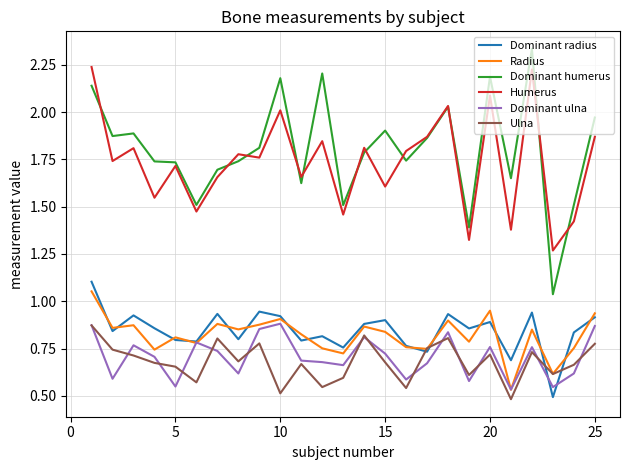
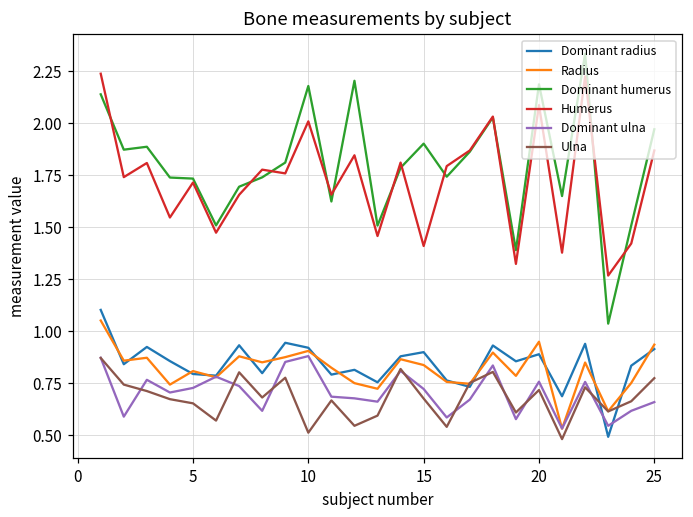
  {
    "Dominant radius": {
      "5": 0.80,
      "10": 0.92,
      "15": 0.90,
      "20": 0.89,
      "25": 0.92
    },
    "Radius": {
      "5": 0.81,
      "10": 0.91,
      "15": 0.84,
      "20": 0.95,
      "25": 0.94
    },
    "Dominant humerus": {
      "5": 1.73,
      "10": 2.18,
      "15": 1.90
    },
    "Humerus": {
      "5": 1.72,
      "10": 2.01,
-     "15": 1.61,
+     "15": 1.41,
      "25": 1.87
    },
    "Dominant ulna": {
-     "5": 0.55,
+     "5": 0.73,
      "10": 0.88,
      "15": 0.72,
      "20": 0.76,
-     "25": 0.87
+     "25": 0.66
    },
    "Ulna": {
      "5": 0.65,
      "10": 0.51,
      "15": 0.68,
      "20": 0.72,
      "25": 0.78
    }
  }
